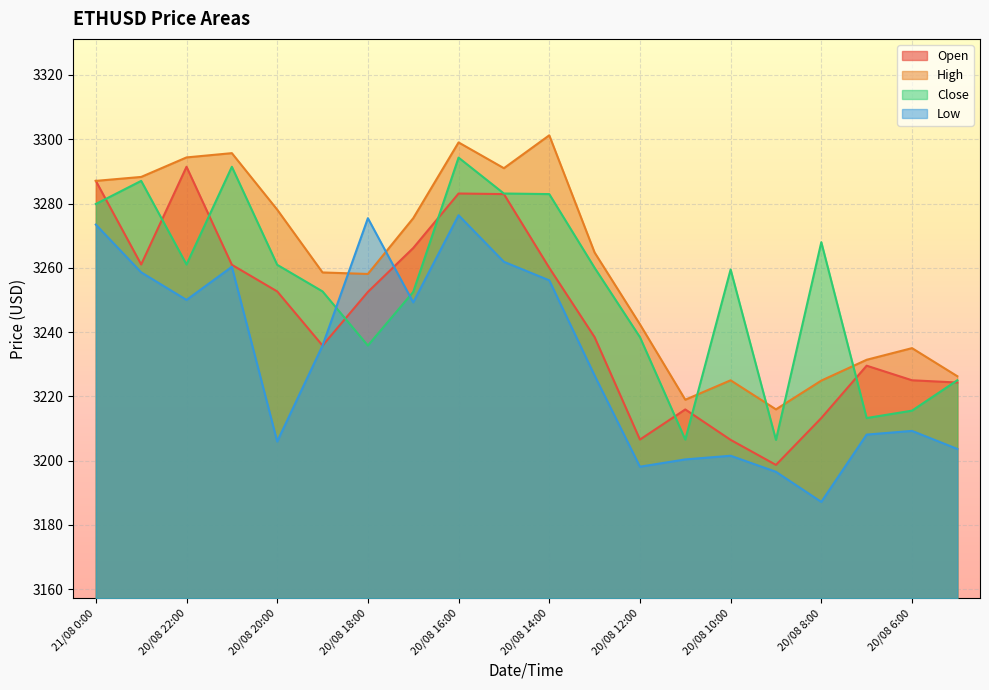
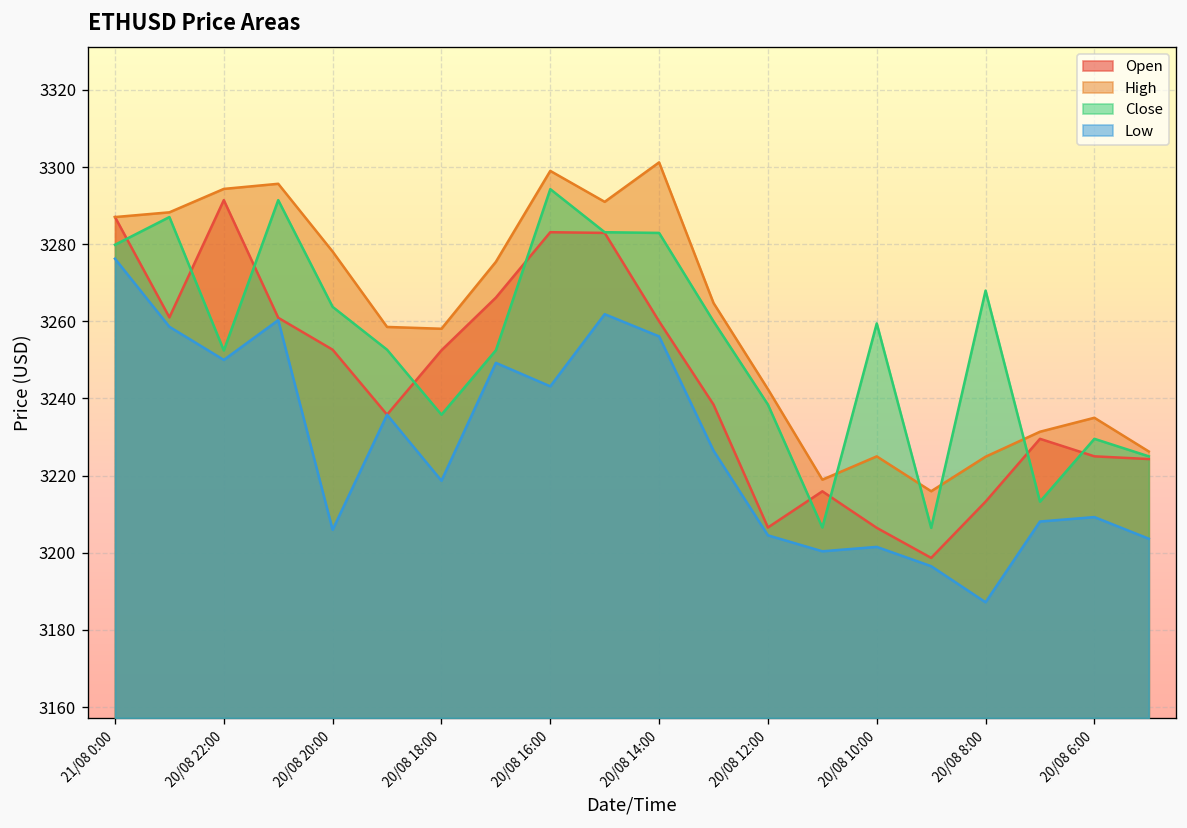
  {
    "Close": {
      "21/08 0:00": 3280,
-     "20/08 22:00": 3261,
-     "20/08 20:00": 3261,
+     "20/08 22:00": 3252,
+     "20/08 20:00": 3264,
      "20/08 18:00": 3236,
      "20/08 16:00": 3294,
      "20/08 14:00": 3283,
      "20/08 12:00": 3238,
      "20/08 10:00": 3259,
      "20/08 8:00": 3268,
-     "20/08 6:00": 3216
+     "20/08 6:00": 3230
    },
    "Low": {
-     "21/08 0:00": 3273,
+     "21/08 0:00": 3276,
      "20/08 22:00": 3250,
      "20/08 20:00": 3206,
-     "20/08 18:00": 3275,
-     "20/08 16:00": 3276,
+     "20/08 18:00": 3219,
+     "20/08 16:00": 3243,
      "20/08 14:00": 3256,
-     "20/08 12:00": 3198,
+     "20/08 12:00": 3205,
      "20/08 10:00": 3202,
      "20/08 8:00": 3187,
      "20/08 6:00": 3209
    }
  }
